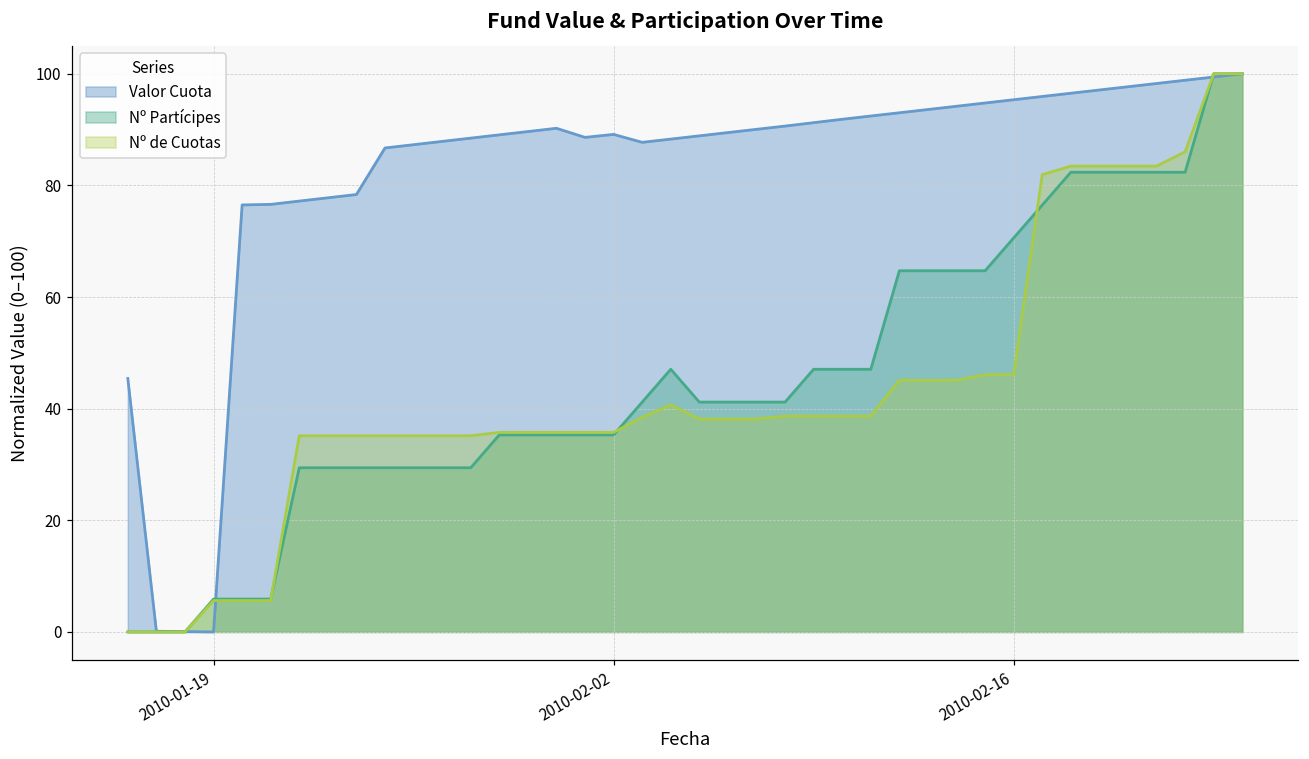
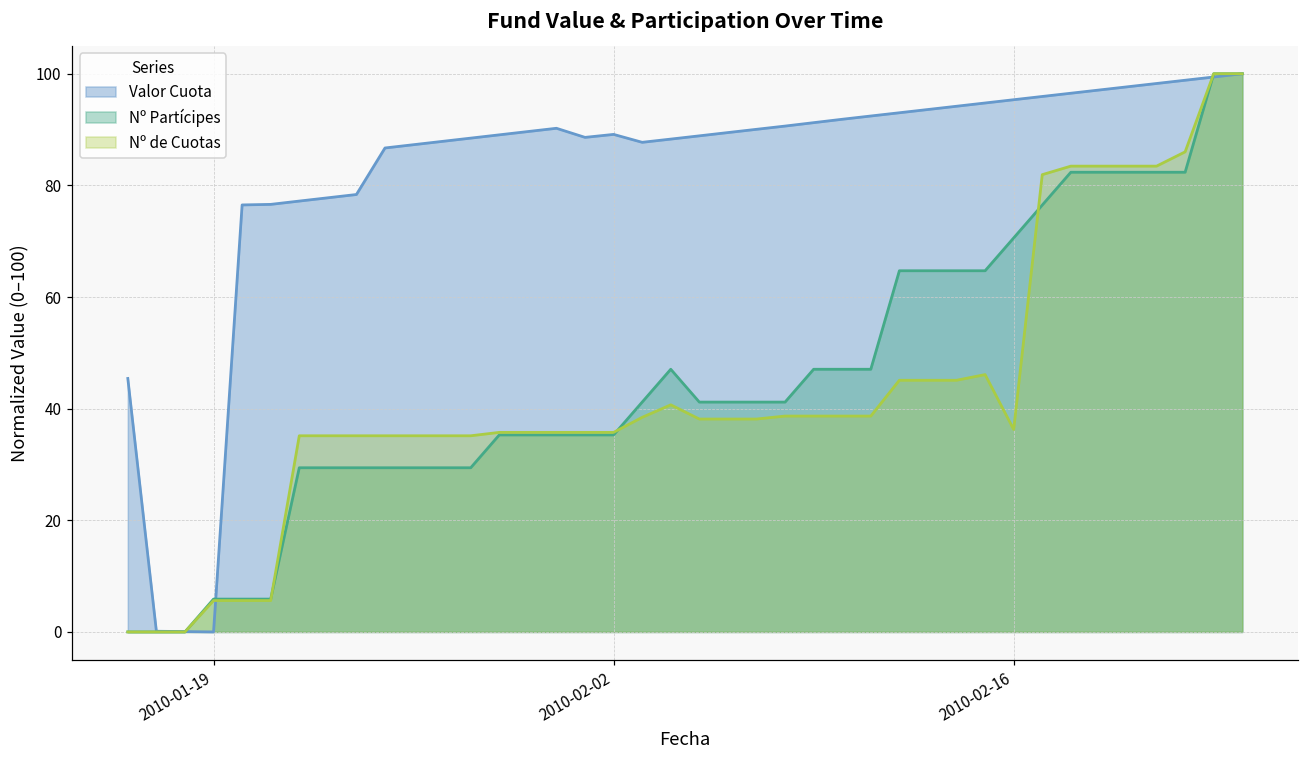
  {
    "Nº de Cuotas": {
-     "2010-02-16": 46
+     "2010-02-16": 36
    }
  }
